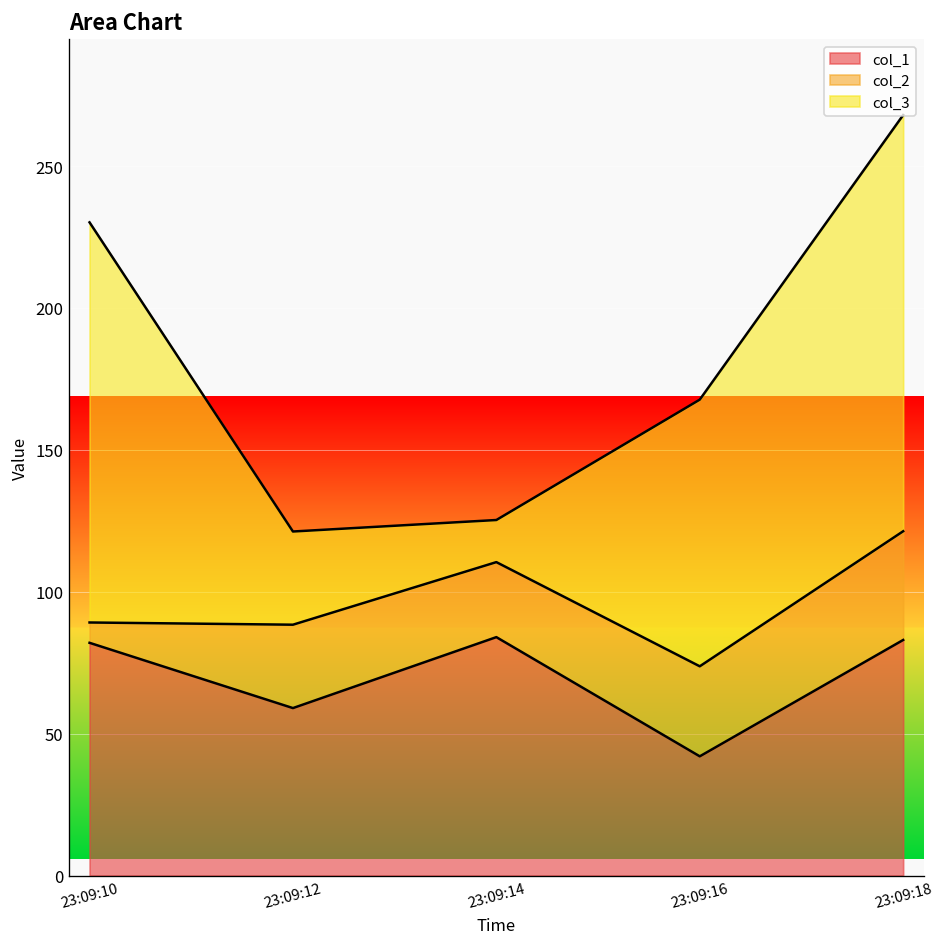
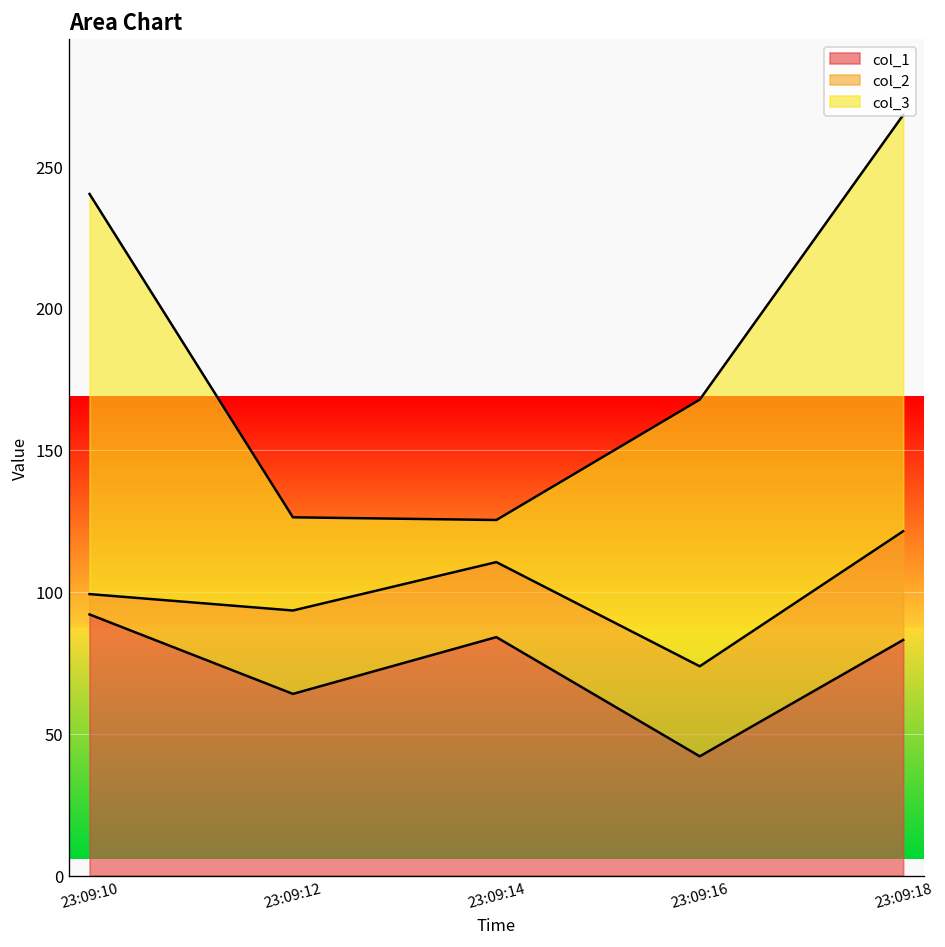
  {
    "col_1": {
-     "23:09:10": 82,
-     "23:09:12": 59,
+     "23:09:10": 92,
+     "23:09:12": 64,
      "23:09:14": 84,
      "23:09:16": 42,
      "23:09:18": 83
    }
  }
